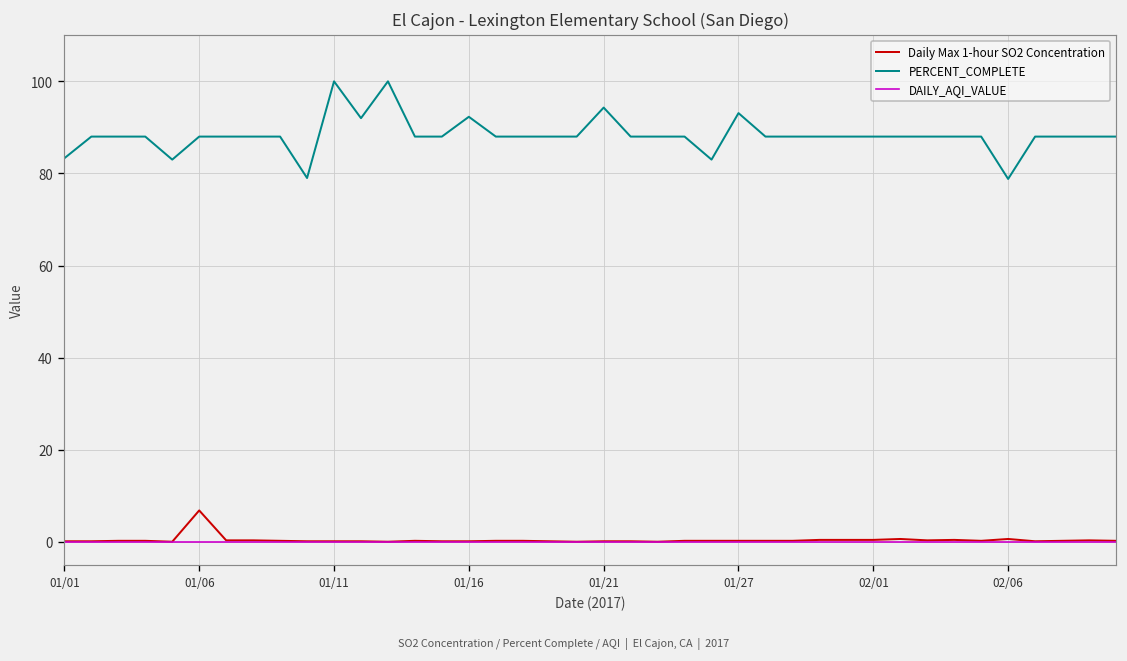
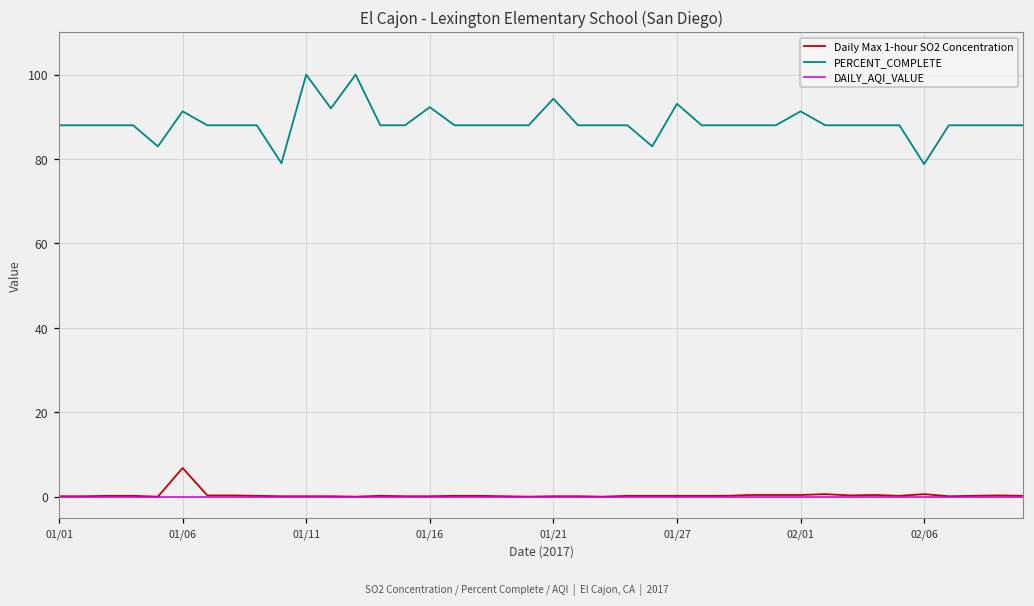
  {
    "Daily Max 1-hour SO2 Concentration": {
      "01/06": 7
    },
    "PERCENT_COMPLETE": {
-     "01/01": 83,
-     "01/06": 88,
+     "01/01": 88,
+     "01/06": 91,
      "01/11": 100,
      "01/16": 92,
      "01/21": 94,
      "01/27": 93,
-     "02/01": 88,
+     "02/01": 91,
      "02/06": 79
    },
    "DAILY_AQI_VALUE": {
      "01/06": 0
    }
  }
